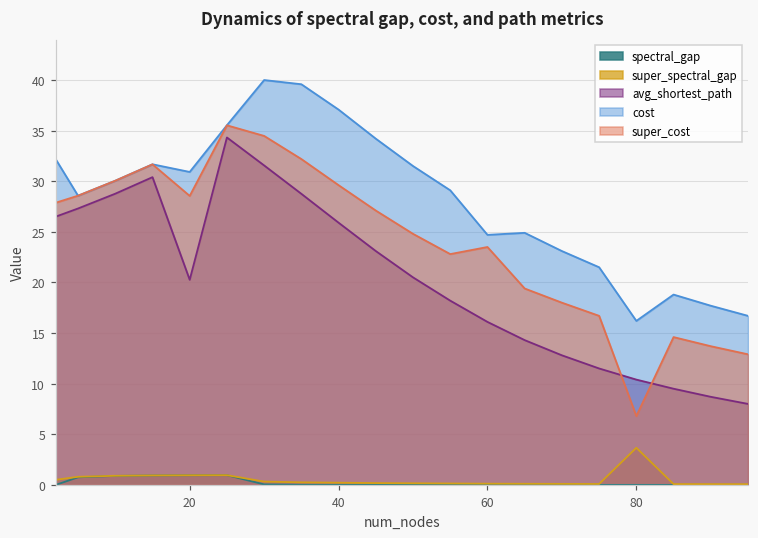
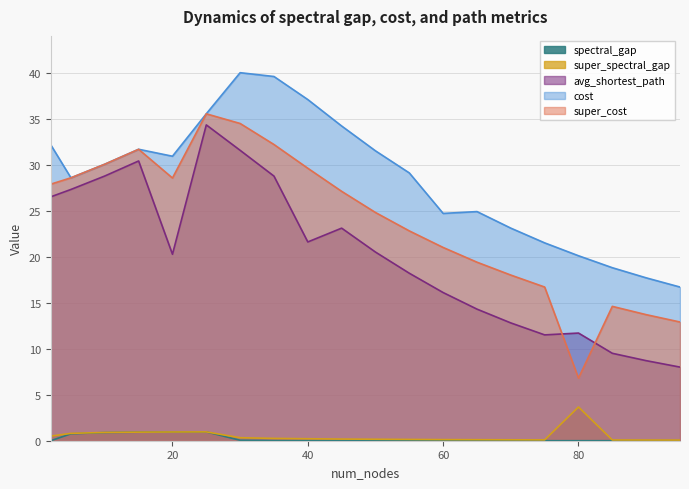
  {
    "spectral_gap": {
      "80": 0
    },
    "super_spectral_gap": {
      "80": 4
    },
    "avg_shortest_path": {
      "20": 20,
-     "40": 26,
+     "40": 22,
      "60": 16,
-     "80": 10
+     "80": 12
    },
    "cost": {
      "20": 31,
      "40": 37,
      "60": 25,
-     "80": 16
+     "80": 20
    },
    "super_cost": {
      "20": 29,
      "40": 30,
-     "60": 24,
+     "60": 21,
      "80": 7
    }
  }
